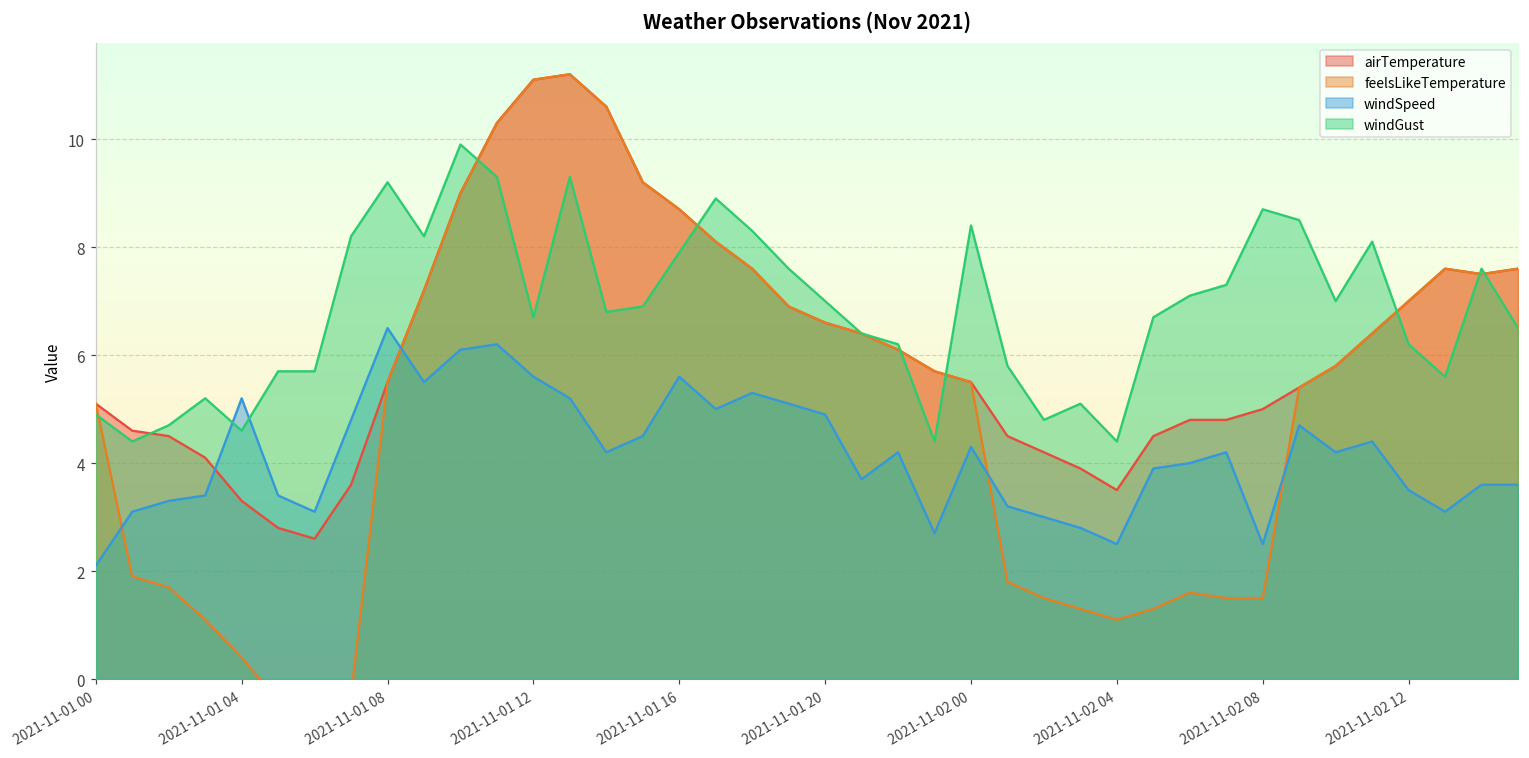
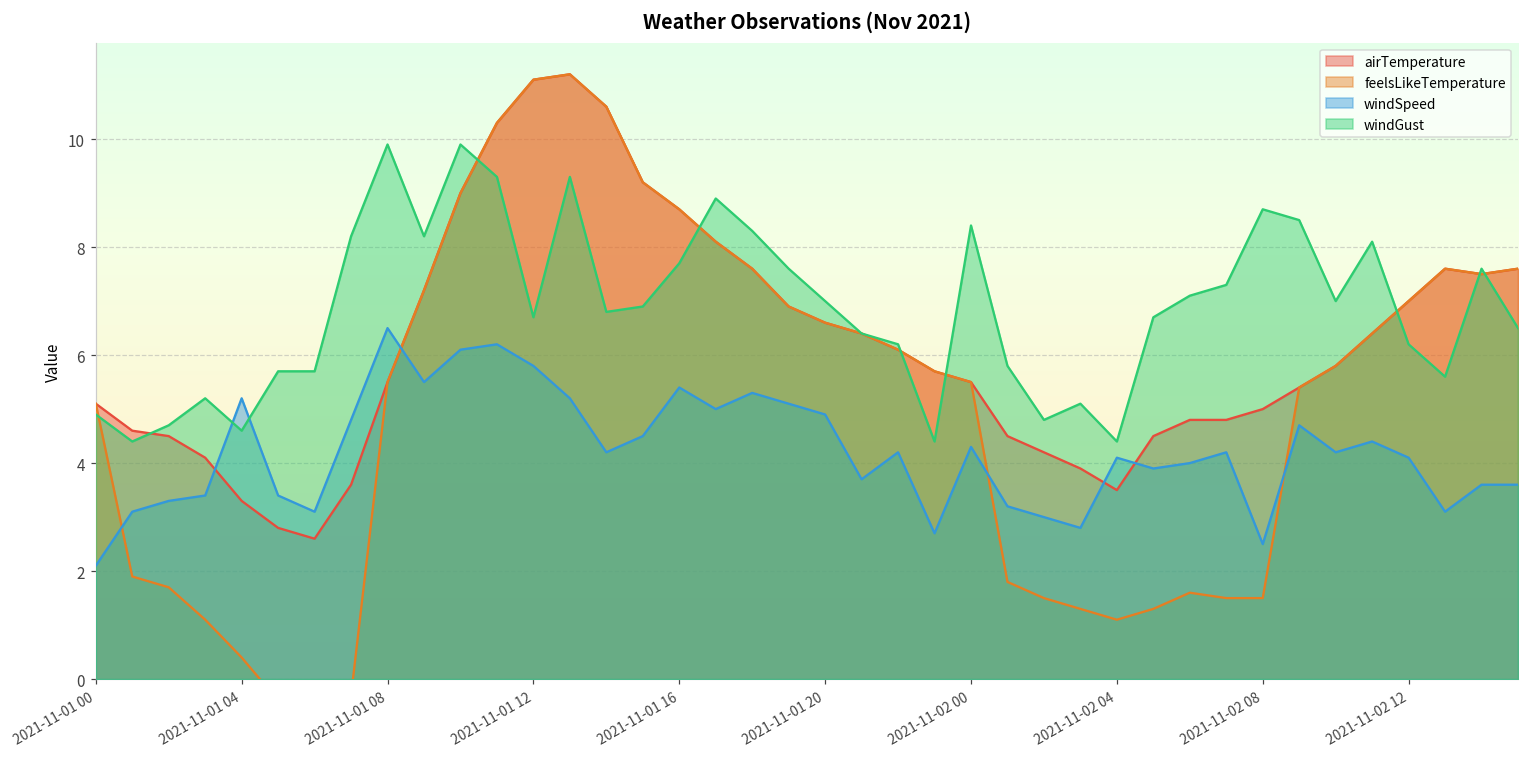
  {
    "windSpeed": {
      "2021-11-01 00": 2.1,
      "2021-11-01 04": 5.2,
      "2021-11-01 08": 6.5,
-     "2021-11-01 12": 5.6,
-     "2021-11-01 16": 5.6,
+     "2021-11-01 12": 5.8,
+     "2021-11-01 16": 5.4,
      "2021-11-01 20": 4.9,
      "2021-11-02 00": 4.3,
-     "2021-11-02 04": 2.5,
+     "2021-11-02 04": 4.1,
      "2021-11-02 08": 2.5,
-     "2021-11-02 12": 3.5
+     "2021-11-02 12": 4.1
    },
    "windGust": {
      "2021-11-01 00": 4.9,
      "2021-11-01 04": 4.6,
-     "2021-11-01 08": 9.2,
+     "2021-11-01 08": 9.9,
      "2021-11-01 12": 6.7,
-     "2021-11-01 16": 7.9,
+     "2021-11-01 16": 7.7,
      "2021-11-01 20": 7.0,
      "2021-11-02 00": 8.4,
      "2021-11-02 04": 4.4,
      "2021-11-02 08": 8.7,
      "2021-11-02 12": 6.2
    }
  }
